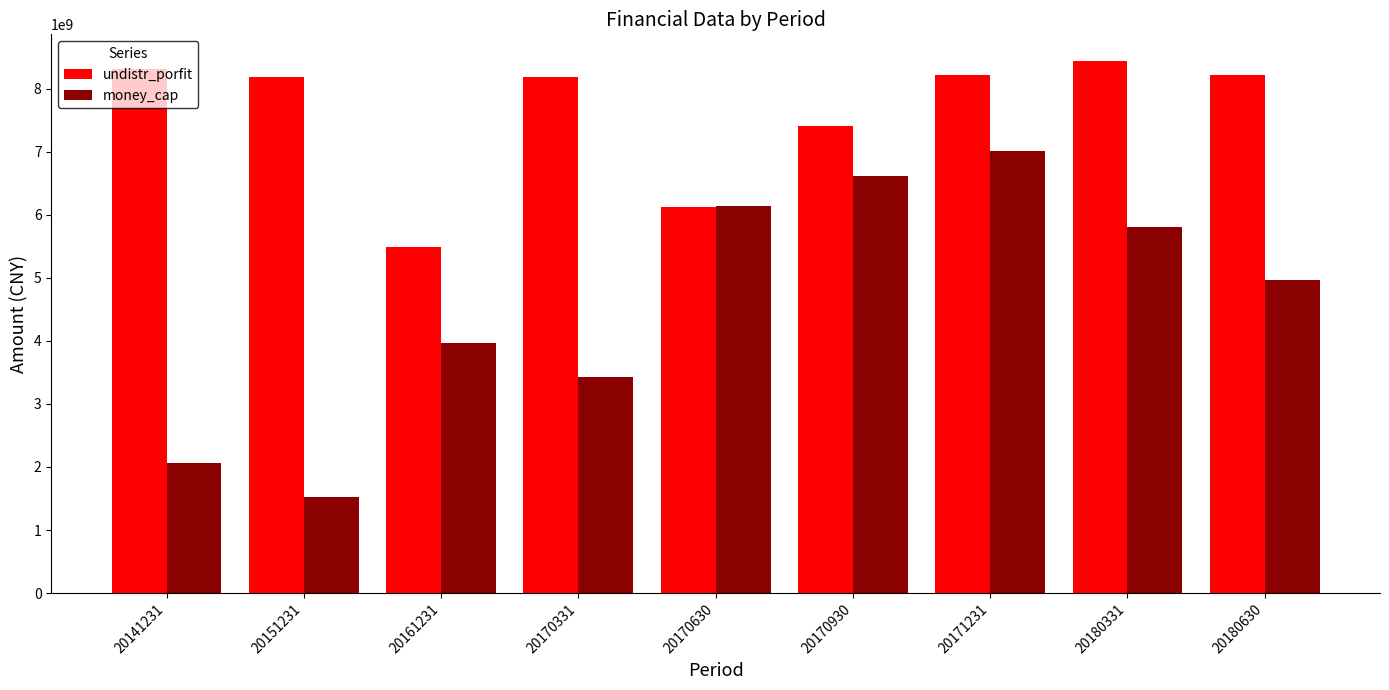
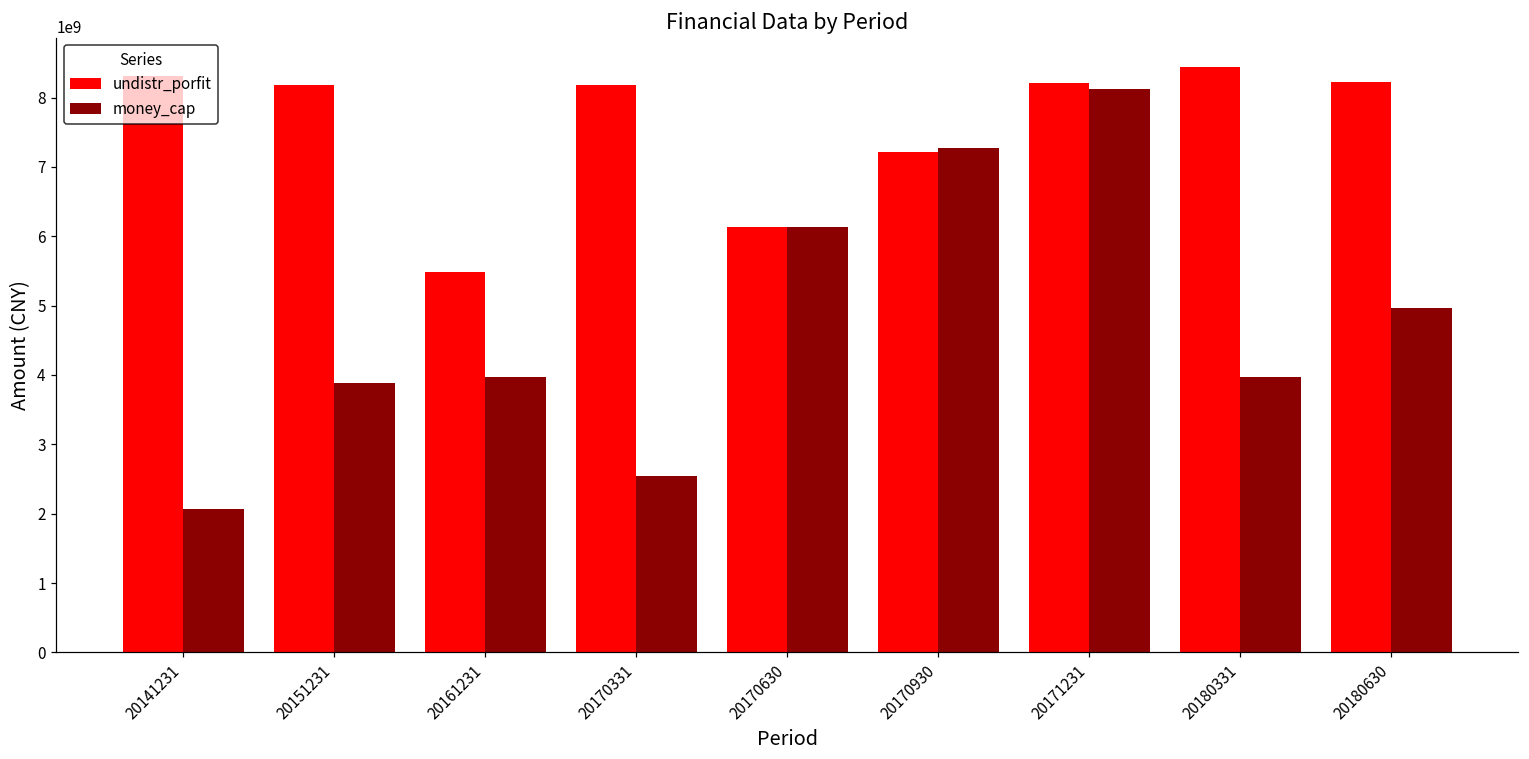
  {
    "undistr_porfit": {
      "20151231": 8200000000,
      "20161231": 5500000000,
      "20170331": 8200000000,
      "20170630": 6100000000,
-     "20170930": 7400000000,
+     "20170930": 7200000000,
      "20171231": 8200000000,
      "20180331": 8400000000,
      "20180630": 8200000000
    },
    "money_cap": {
      "20141231": 2100000000,
-     "20151231": 1500000000,
+     "20151231": 3900000000,
      "20161231": 4000000000,
-     "20170331": 3400000000,
+     "20170331": 2500000000,
      "20170630": 6100000000,
-     "20170930": 6600000000,
-     "20171231": 7000000000,
-     "20180331": 5800000000,
+     "20170930": 7300000000,
+     "20171231": 8100000000,
+     "20180331": 4000000000,
      "20180630": 5000000000
    }
  }
